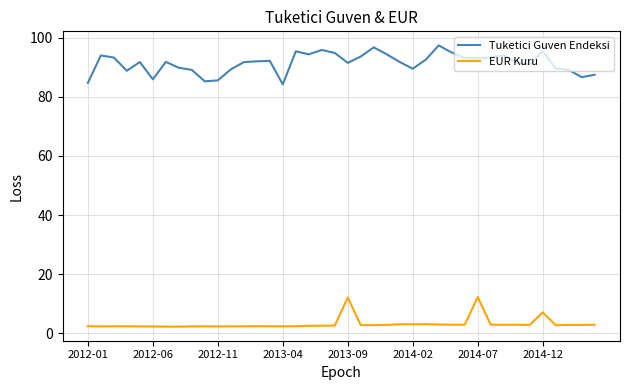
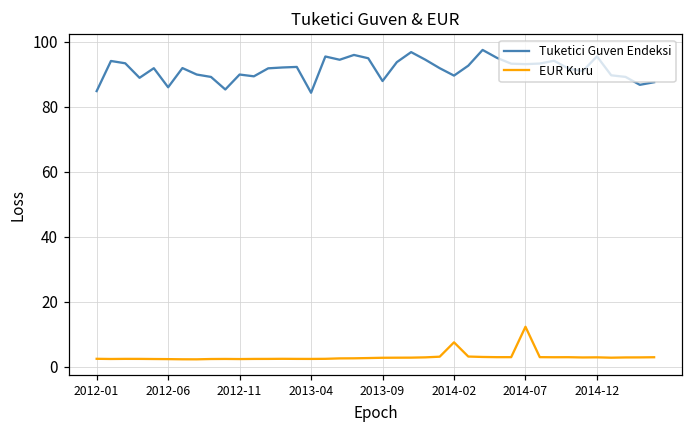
  {
    "Tuketici Guven Endeksi": {
      "2012-01": 85,
      "2012-06": 86,
-     "2012-11": 86,
+     "2012-11": 90,
      "2013-04": 84,
-     "2013-09": 92,
+     "2013-09": 88,
      "2014-02": 90
    },
    "EUR Kuru": {
      "2012-01": 2,
      "2012-06": 2,
      "2012-11": 2,
      "2013-04": 2,
-     "2013-09": 12,
-     "2014-02": 3,
+     "2013-09": 3,
+     "2014-02": 7,
      "2014-07": 12,
-     "2014-12": 7
+     "2014-12": 3
    }
  }
